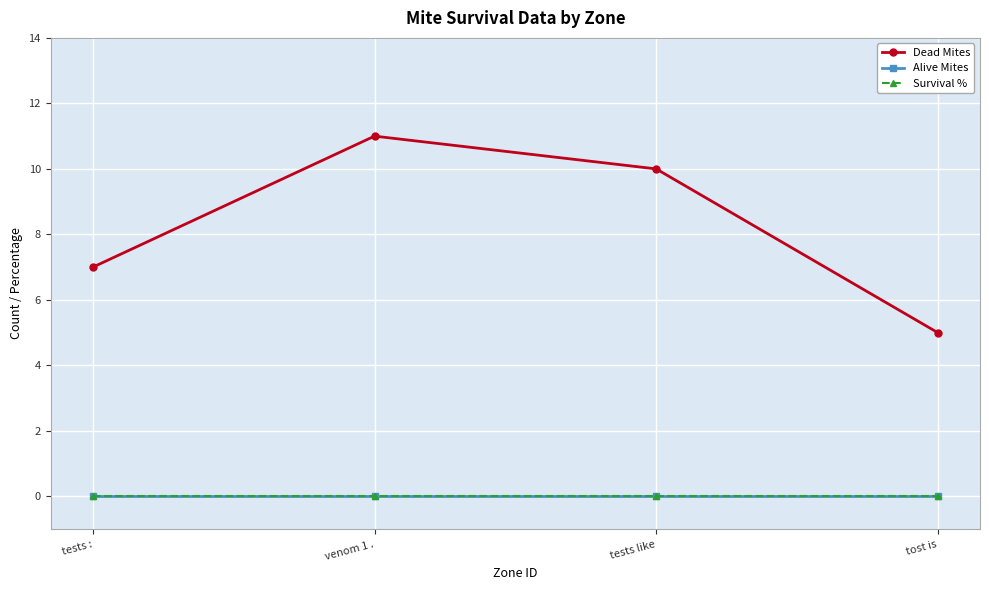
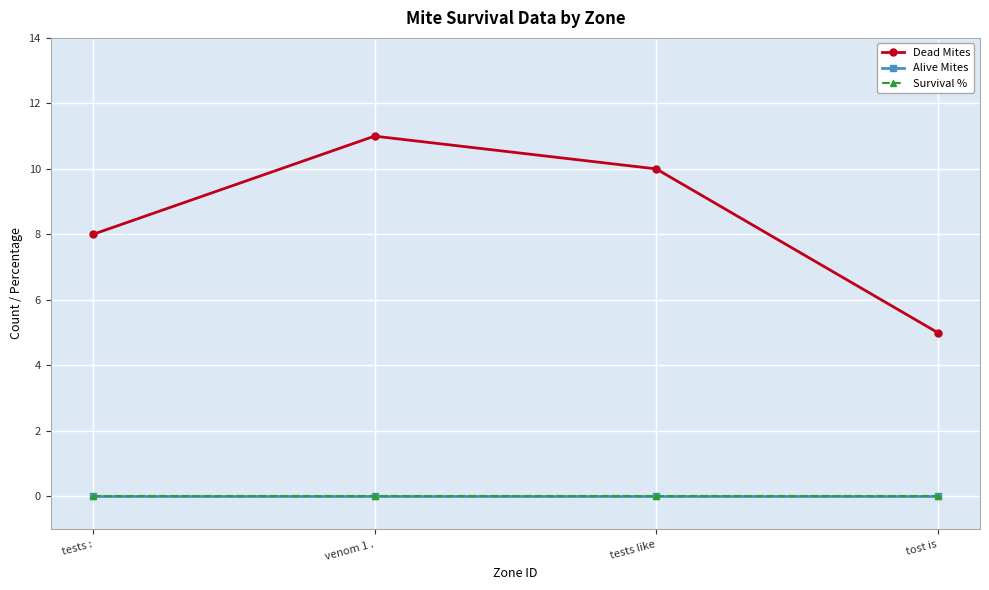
  {
    "Dead Mites": {
-     "tests :": 7,
+     "tests :": 8,
      "venom 1 .": 11,
      "tests like": 10,
      "tost is": 5
    },
    "Survival %": {
      "tests :": 0,
      "venom 1 .": 0,
      "tests like": 0,
      "tost is": 0
    }
  }
